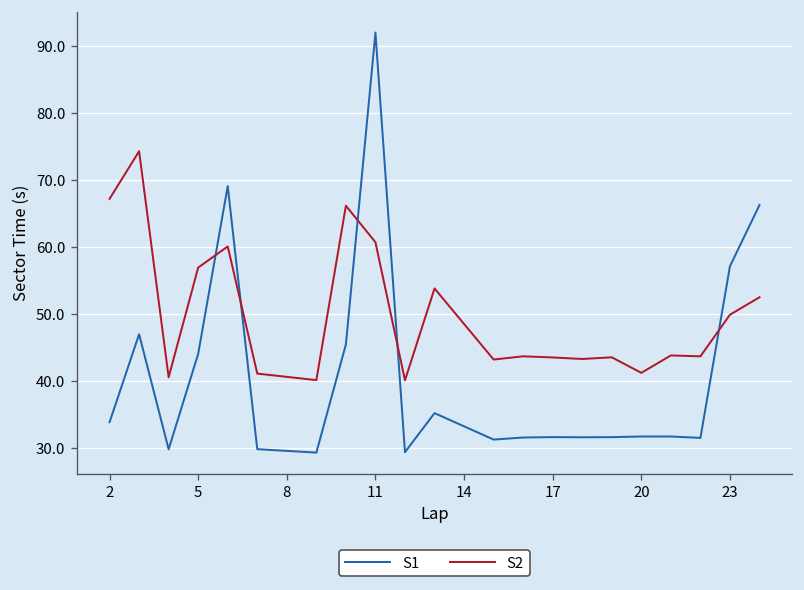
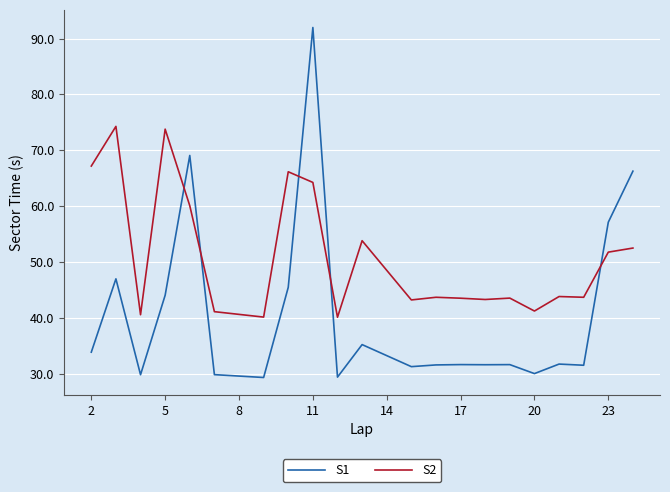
  {
    "S1": {
      "2": 34,
      "5": 44,
      "11": 92,
      "17": 32,
-     "20": 32,
+     "20": 30,
      "23": 57
    },
    "S2": {
      "2": 67,
-     "5": 57,
-     "11": 61,
+     "5": 74,
+     "11": 64,
      "17": 43,
      "20": 41,
-     "23": 50
+     "23": 52
    }
  }
